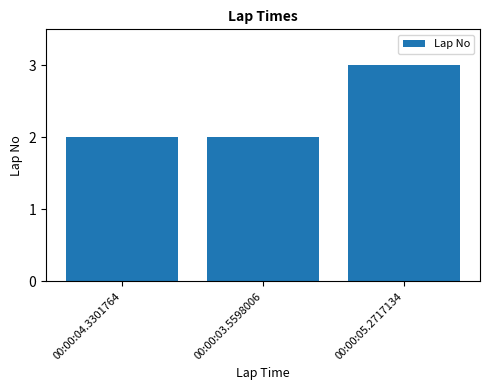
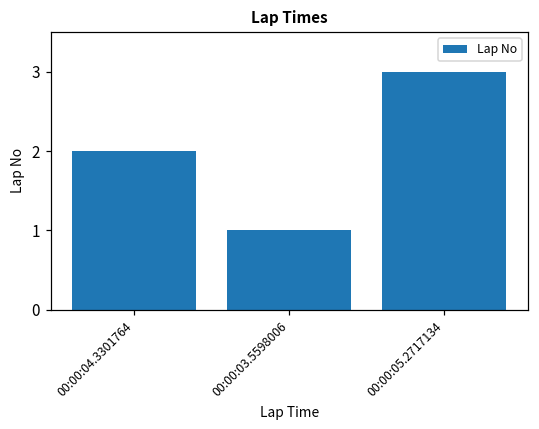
  {
    "00:00:04.3301764": 2,
-   "00:00:03.5598006": 2,
+   "00:00:03.5598006": 1,
    "00:00:05.2717134": 3
  }
